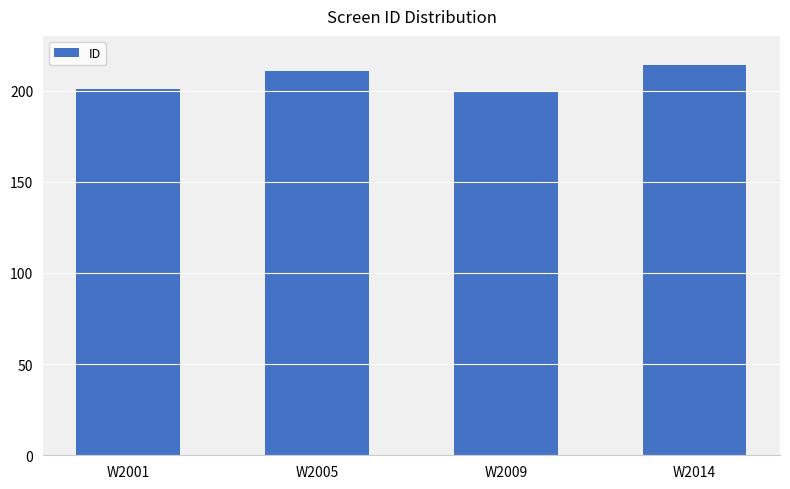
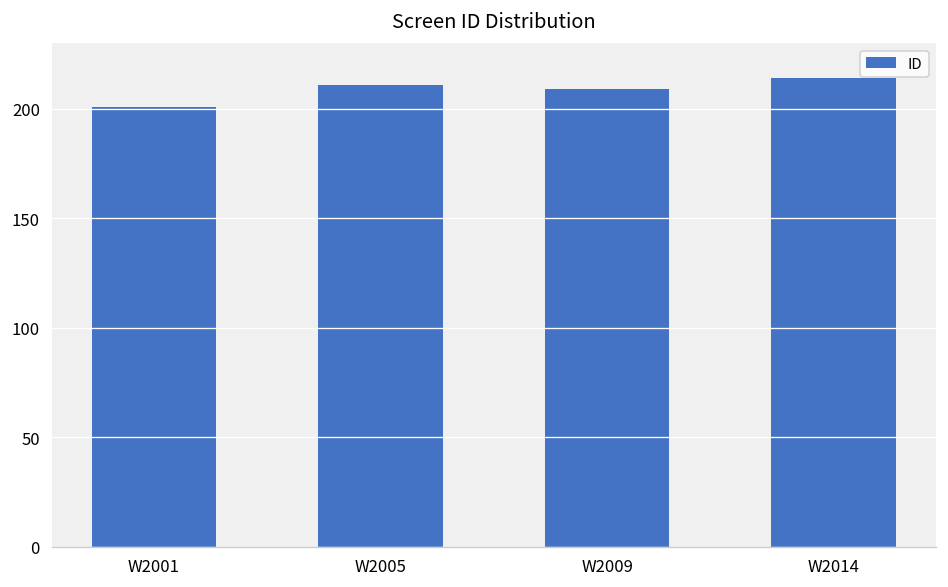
  {
    "W2001": 201,
    "W2005": 211,
-   "W2009": 200,
+   "W2009": 209,
    "W2014": 214
  }
